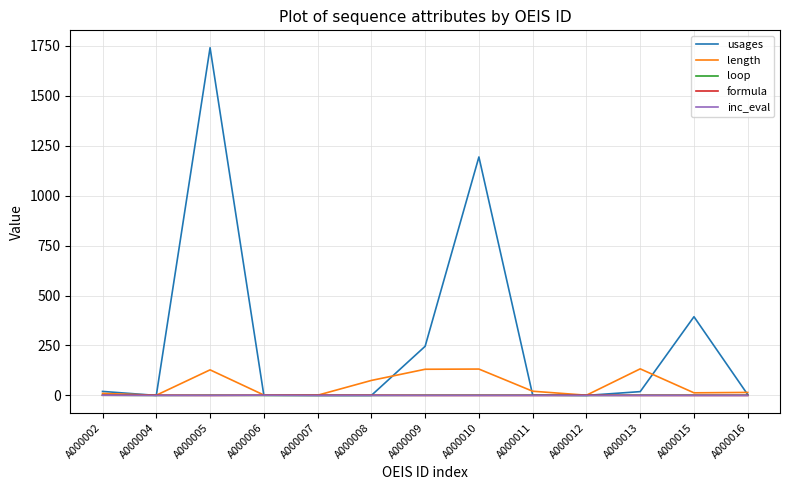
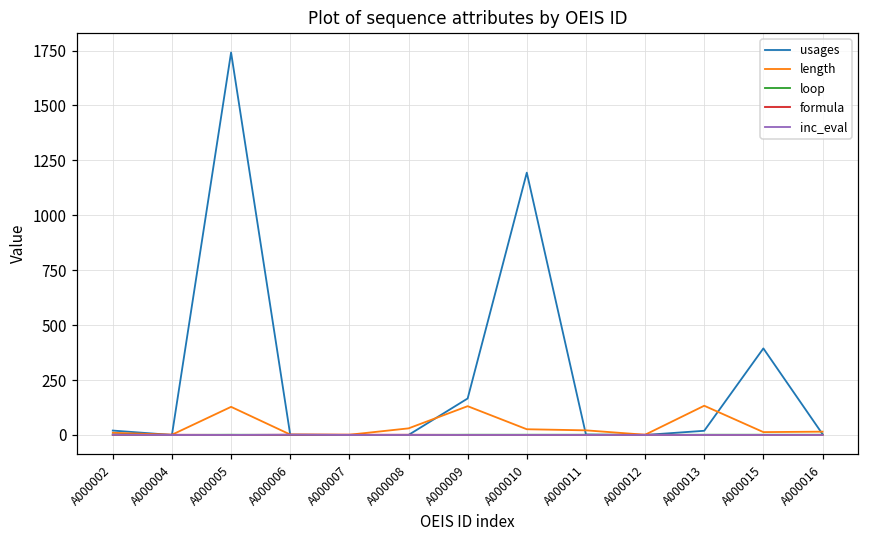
  {
    "usages": {
      "A000005": 1740,
-     "A000009": 250,
+     "A000009": 170,
      "A000010": 1190,
      "A000013": 20,
      "A000015": 390
    },
    "length": {
      "A000005": 130,
-     "A000008": 80,
+     "A000008": 30,
      "A000009": 130,
-     "A000010": 130,
+     "A000010": 30,
      "A000011": 20,
      "A000013": 130
    },
    "inc_eval": {
      "A000005": 0,
      "A000009": 0,
      "A000010": 0,
      "A000013": 0,
      "A000015": 0
    }
  }
